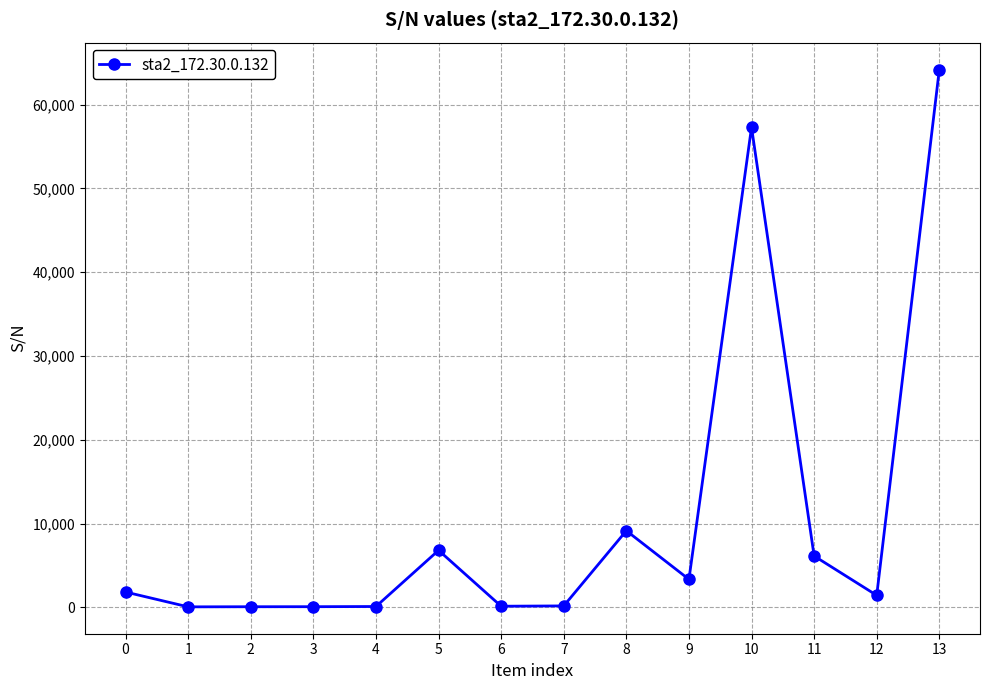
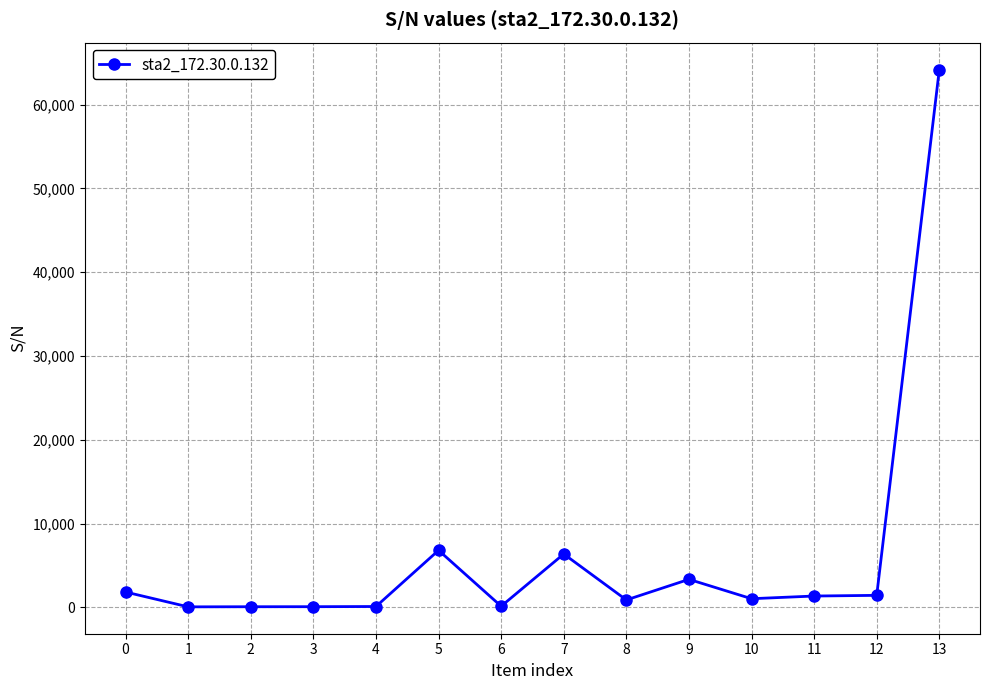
  {
    "0": "2,000",
    "1": "0",
    "2": "0",
    "3": "0",
    "4": "0",
    "5": "7,000",
    "6": "0",
-   "7": "0",
-   "8": "9,000",
+   "7": "6,000",
+   "8": "1,000",
    "9": "3,000",
-   "10": "57,000",
-   "11": "6,000",
+   "10": "1,000",
+   "11": "1,000",
    "12": "1,000",
    "13": "64,000"
  }
